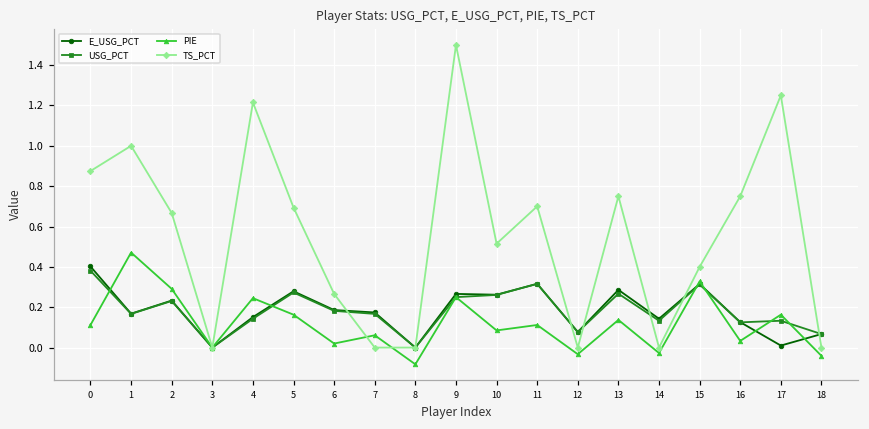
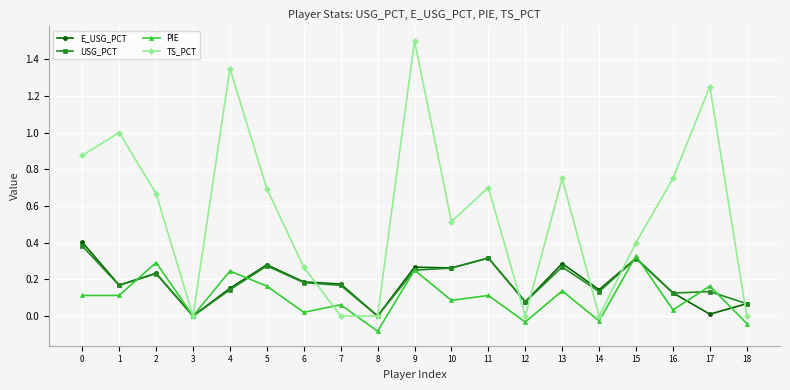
  {
    "E_USG_PCT": {
      "0": 0.40,
      "9": 0.27,
      "13": 0.29,
      "17": 0.01
    },
    "USG_PCT": {
      "0": 0.38,
      "13": 0.27,
      "17": 0.13
    },
    "PIE": {
      "0": 0.11,
-     "1": 0.47,
+     "1": 0.11,
      "2": 0.29,
      "4": 0.25,
      "5": 0.16,
      "6": 0.02,
      "7": 0.06,
      "8": -0.08,
      "10": 0.09,
      "11": 0.11,
      "12": -0.03,
      "13": 0.14,
      "14": -0.03,
      "16": 0.03,
      "17": 0.16,
      "18": -0.04
    },
    "TS_PCT": {
      "0": 0.88,
      "1": 1.00,
      "2": 0.67,
-     "4": 1.22,
+     "4": 1.35,
      "5": 0.69,
      "6": 0.27,
      "7": 0.00,
      "9": 1.50,
      "10": 0.52,
      "11": 0.70,
      "12": 0.00,
      "13": 0.75,
      "14": 0.00,
      "15": 0.40,
      "16": 0.75,
      "17": 1.25,
      "18": 0.00
    }
  }
